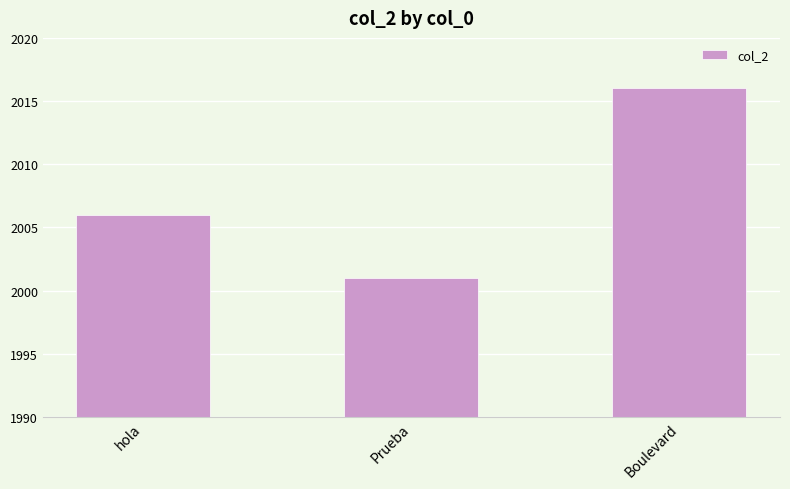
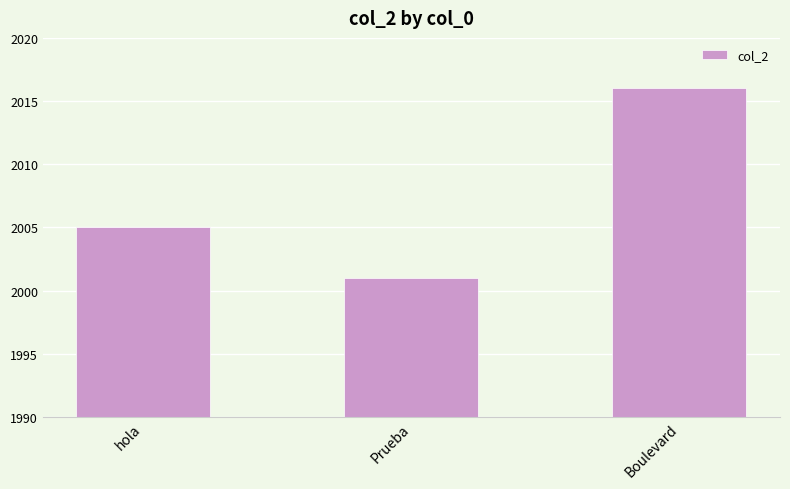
  {
-   "hola": 2006,
+   "hola": 2005,
    "Prueba": 2001,
    "Boulevard": 2016
  }
